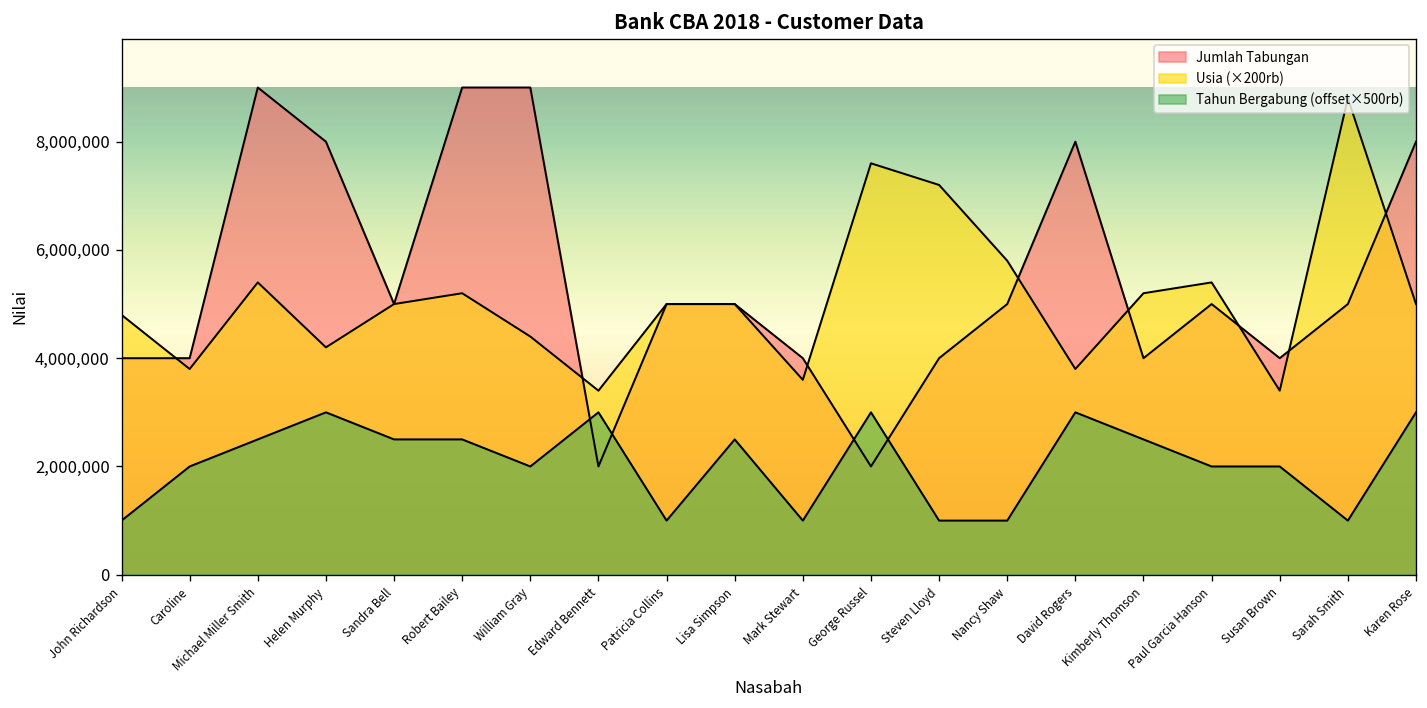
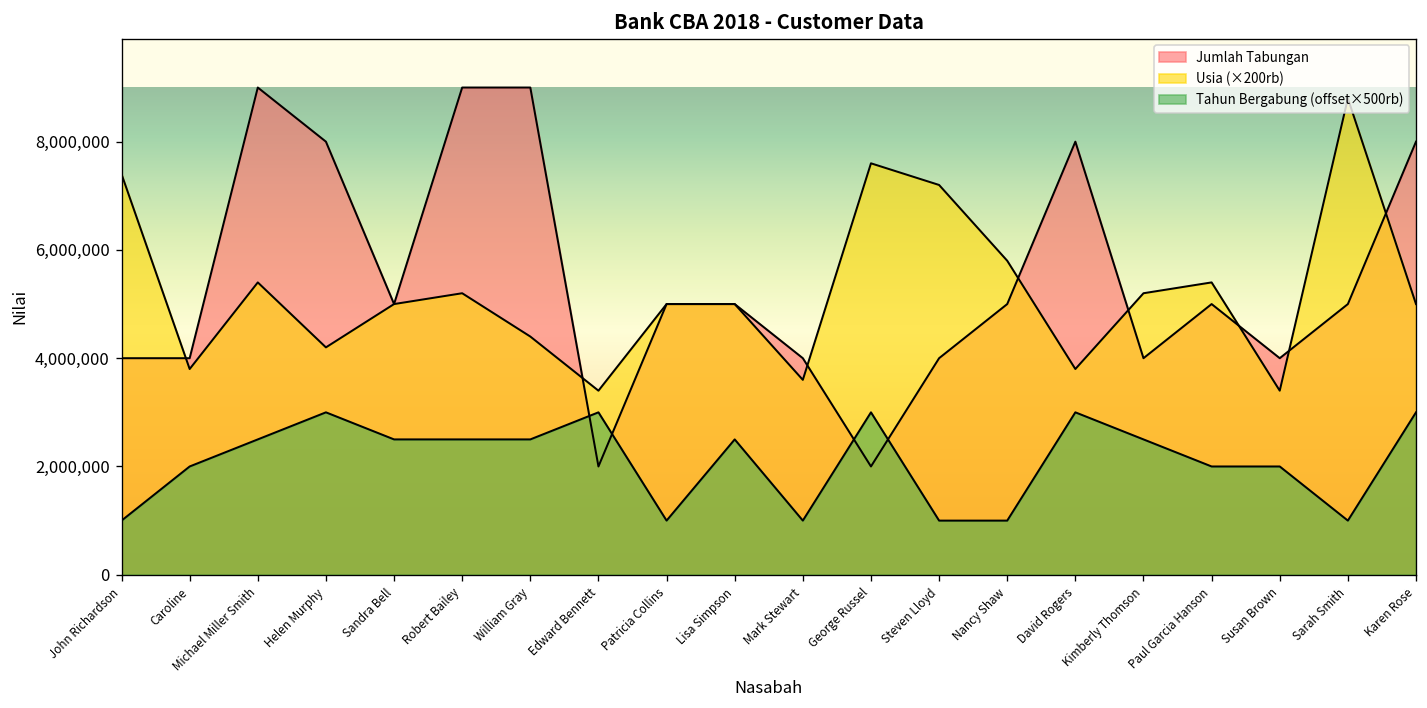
  {
    "Jumlah Tabungan": {
      "John Richardson": "4,000,000",
      "Caroline": "4,000,000",
      "Michael Miller Smith": "9,000,000",
      "Helen Murphy": "8,000,000",
      "Robert Bailey": "9,000,000",
      "William Gray": "9,000,000",
      "Edward Bennett": "2,000,000",
      "Mark Stewart": "4,000,000",
      "George Russel": "2,000,000",
      "Steven Lloyd": "4,000,000",
      "Nancy Shaw": "5,000,000",
      "David Rogers": "8,000,000",
      "Kimberly Thomson": "4,000,000",
      "Paul Garcia Hanson": "5,000,000",
      "Susan Brown": "4,000,000",
      "Sarah Smith": "5,000,000",
      "Karen Rose": "8,000,000"
    },
    "Usia (×200rb)": {
-     "John Richardson": "4,800,000",
+     "John Richardson": "7,400,000",
      "Caroline": "3,800,000",
      "Michael Miller Smith": "5,400,000",
      "Helen Murphy": "4,200,000",
      "Robert Bailey": "5,200,000",
      "William Gray": "4,400,000",
      "Edward Bennett": "3,400,000",
      "Mark Stewart": "3,600,000",
      "George Russel": "7,600,000",
      "Steven Lloyd": "7,200,000",
      "Nancy Shaw": "5,800,000",
      "David Rogers": "3,800,000",
      "Kimberly Thomson": "5,200,000",
      "Paul Garcia Hanson": "5,400,000",
      "Susan Brown": "3,400,000",
      "Karen Rose": "5,000,000"
    },
    "Tahun Bergabung (offset×500rb)": {
      "John Richardson": "1,000,000",
      "Caroline": "2,000,000",
      "Michael Miller Smith": "2,500,000",
      "Helen Murphy": "3,000,000",
      "Sandra Bell": "2,500,000",
      "Robert Bailey": "2,500,000",
-     "William Gray": "2,000,000",
+     "William Gray": "2,500,000",
      "Edward Bennett": "3,000,000",
      "Patricia Collins": "1,000,000",
      "Lisa Simpson": "2,500,000",
      "Mark Stewart": "1,000,000",
      "George Russel": "3,000,000",
      "Steven Lloyd": "1,000,000",
      "Nancy Shaw": "1,000,000",
      "David Rogers": "3,000,000",
      "Kimberly Thomson": "2,500,000",
      "Paul Garcia Hanson": "2,000,000",
      "Susan Brown": "2,000,000",
      "Sarah Smith": "1,000,000",
      "Karen Rose": "3,000,000"
    }
  }
